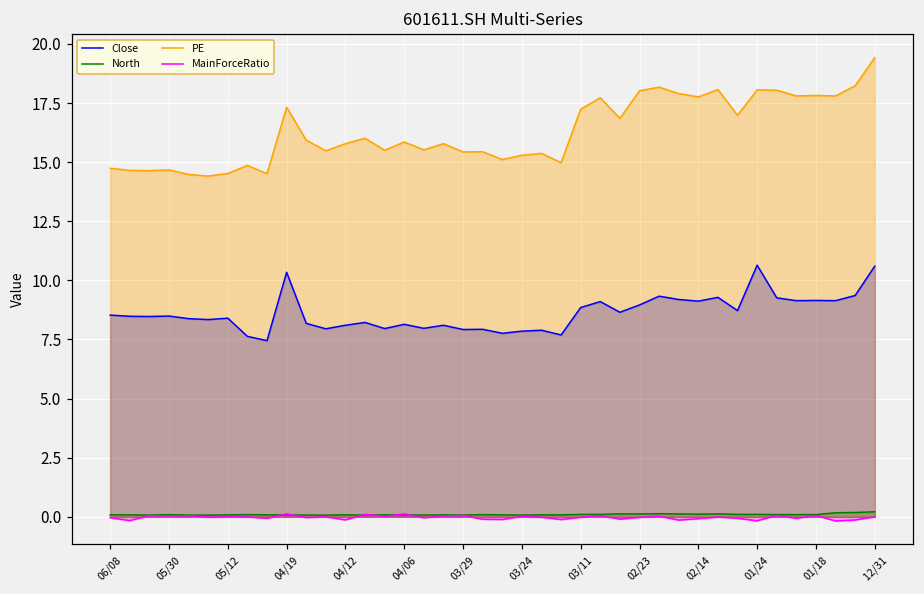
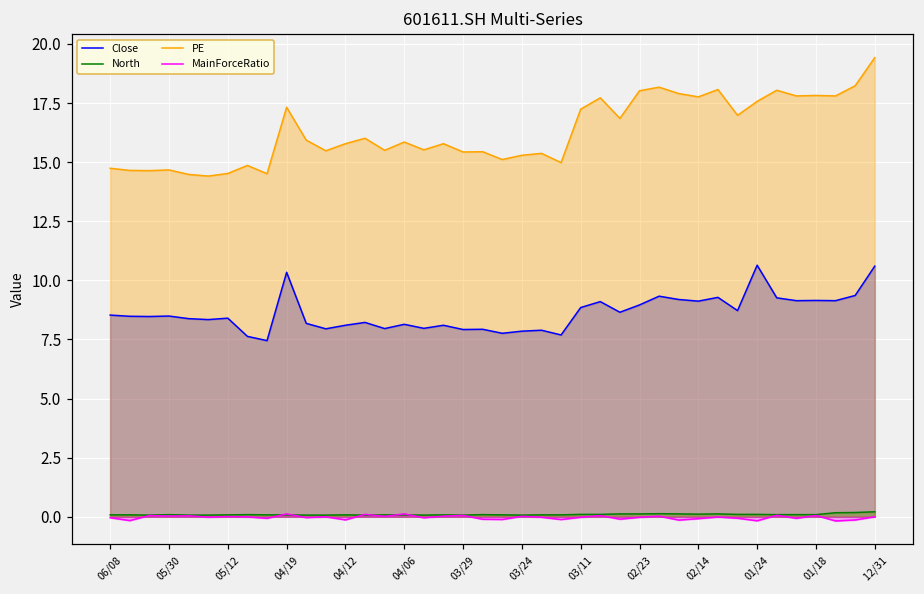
  {
    "Close": {
      "06/08": 8.5,
      "05/30": 8.5,
      "05/12": 8.4,
      "04/19": 10.3,
      "04/12": 8.1,
      "04/06": 8.1,
      "03/29": 7.9,
      "03/24": 7.9,
      "03/11": 8.9,
      "02/23": 9.0,
      "02/14": 9.1,
      "01/24": 10.6,
      "01/18": 9.2,
      "12/31": 10.6
    },
    "North": {
      "02/23": 0.1,
      "12/31": 0.2
    },
    "PE": {
      "06/08": 14.7,
      "05/30": 14.7,
      "05/12": 14.5,
      "04/19": 17.3,
      "04/12": 15.8,
      "04/06": 15.9,
      "03/29": 15.4,
      "03/24": 15.3,
      "03/11": 17.2,
      "02/23": 18.0,
      "02/14": 17.8,
-     "01/24": 18.1,
+     "01/24": 17.6,
      "01/18": 17.8,
      "12/31": 19.4
    }
  }
